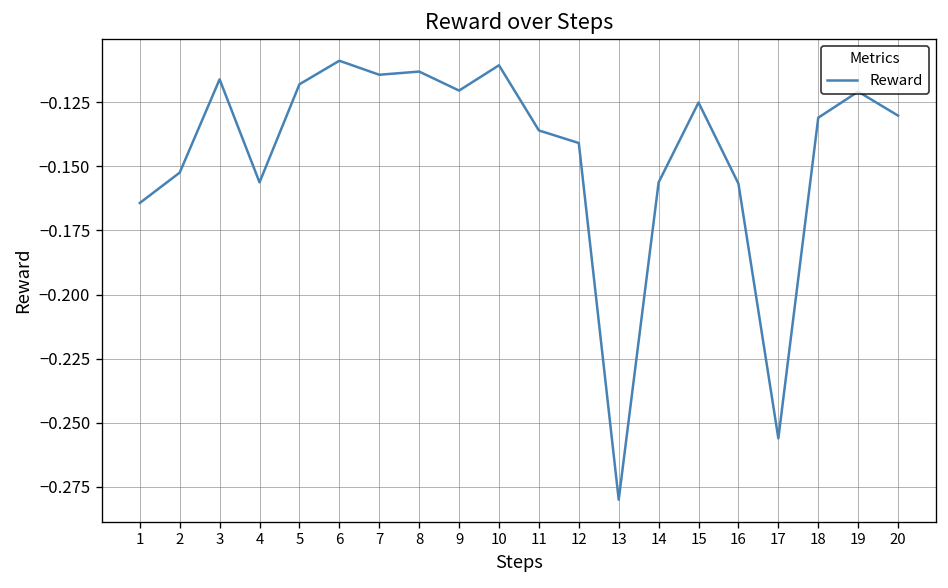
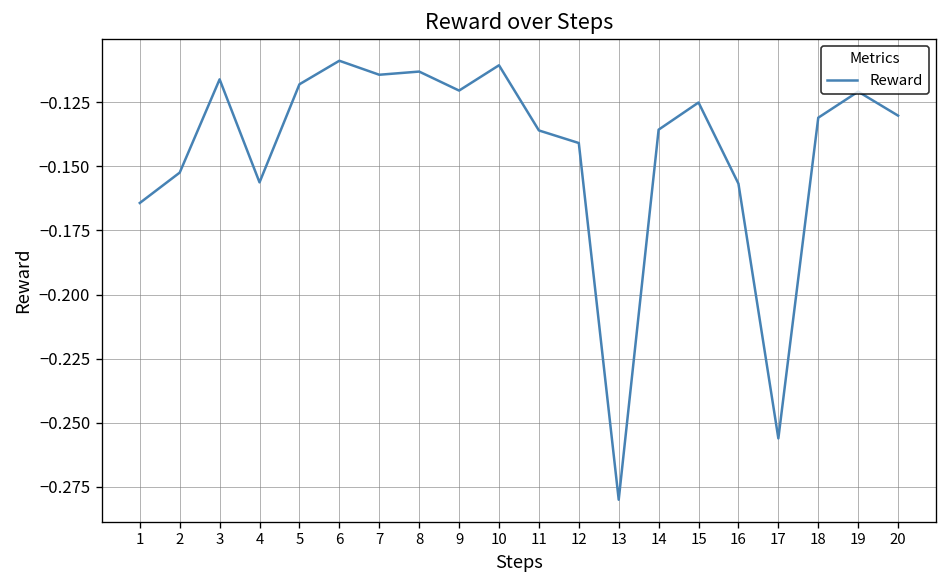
  {
    "1": -0.164,
    "2": -0.152,
    "3": -0.116,
    "4": -0.156,
    "5": -0.118,
    "6": -0.109,
    "7": -0.114,
    "8": -0.113,
    "9": -0.120,
    "10": -0.111,
    "11": -0.136,
    "12": -0.141,
    "13": -0.280,
-   "14": -0.156,
+   "14": -0.136,
    "15": -0.125,
    "16": -0.157,
    "17": -0.256,
    "18": -0.131,
    "20": -0.130
  }
